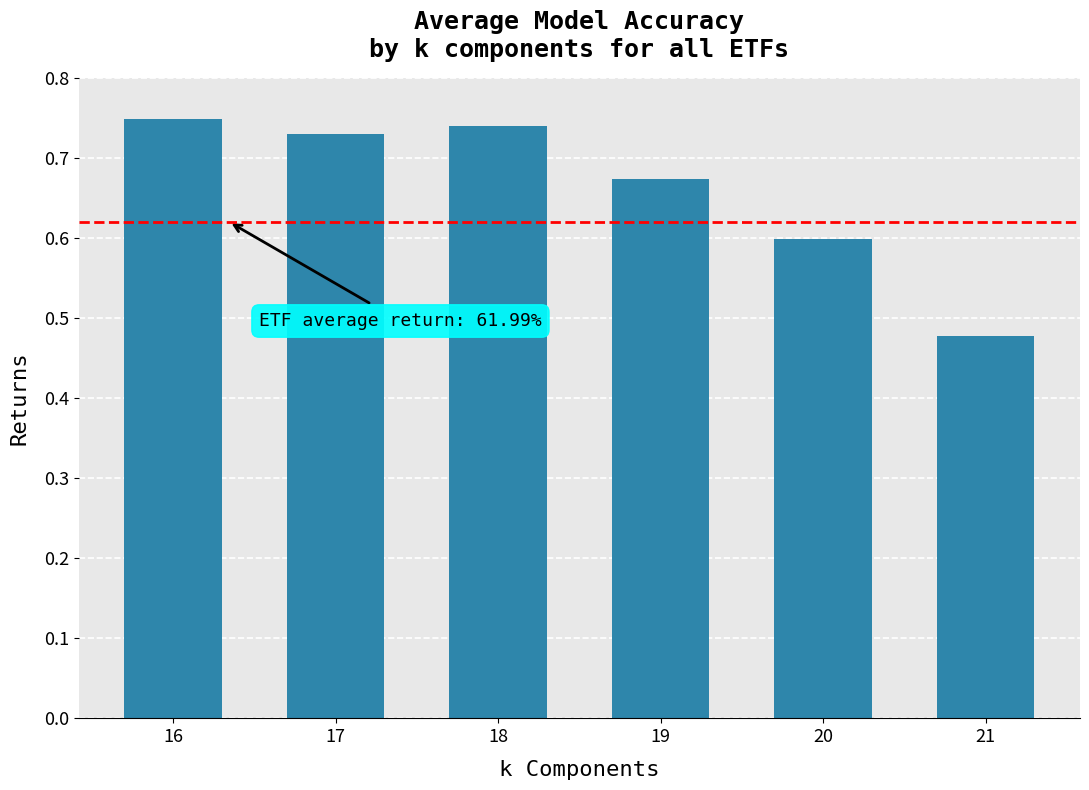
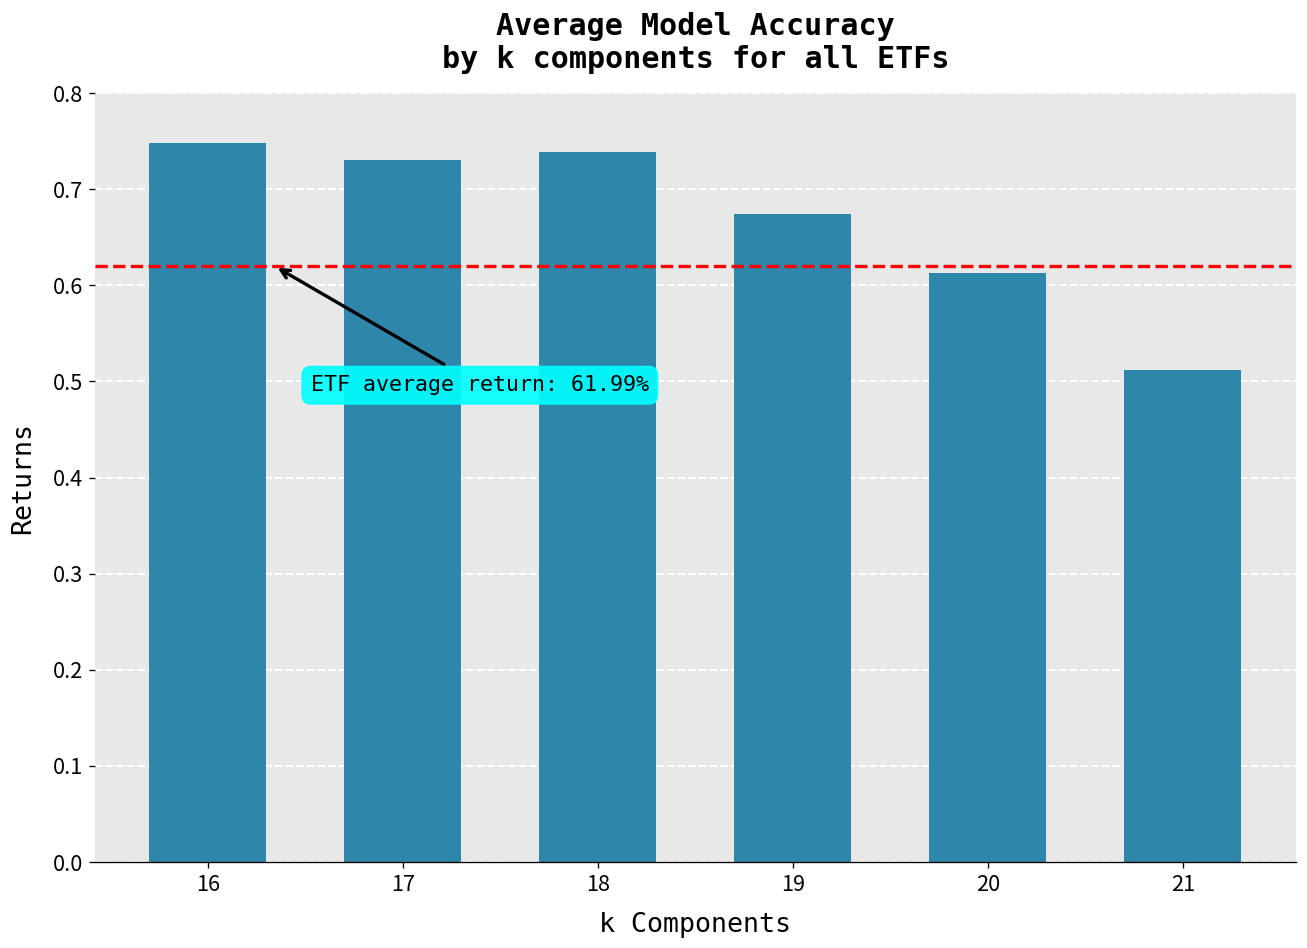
  {
    "16": 0.75,
    "17": 0.73,
    "18": 0.74,
    "19": 0.67,
-   "20": 0.60,
-   "21": 0.48
+   "20": 0.61,
+   "21": 0.51
  }
